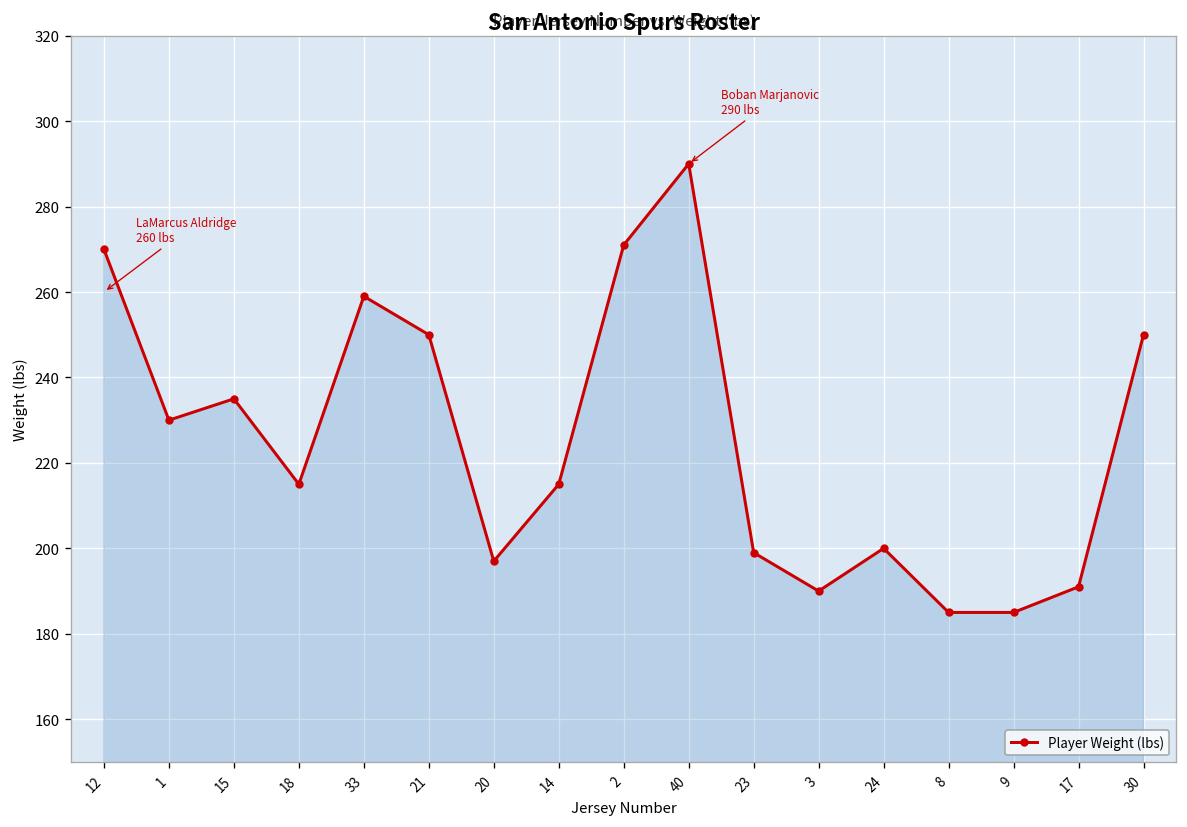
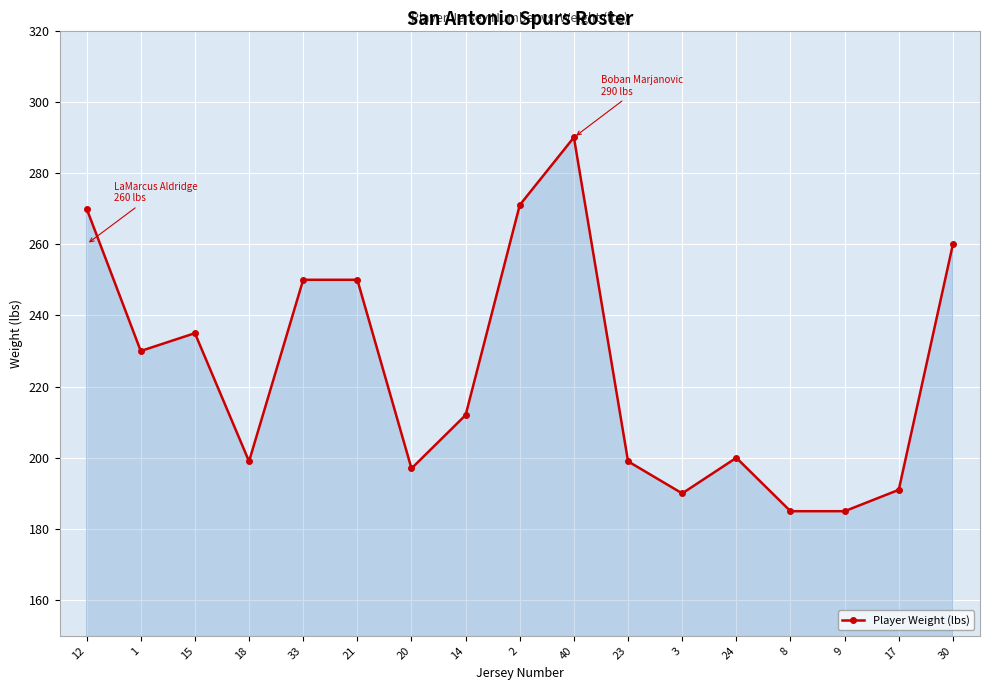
  {
    "1": 230,
    "15": 235,
-   "18": 215,
-   "33": 259,
+   "18": 199,
+   "33": 250,
    "21": 250,
    "20": 197,
-   "14": 215,
+   "14": 212,
    "2": 271,
    "23": 199,
    "3": 190,
    "24": 200,
    "8": 185,
    "9": 185,
    "17": 191,
-   "30": 250
+   "30": 260
  }
